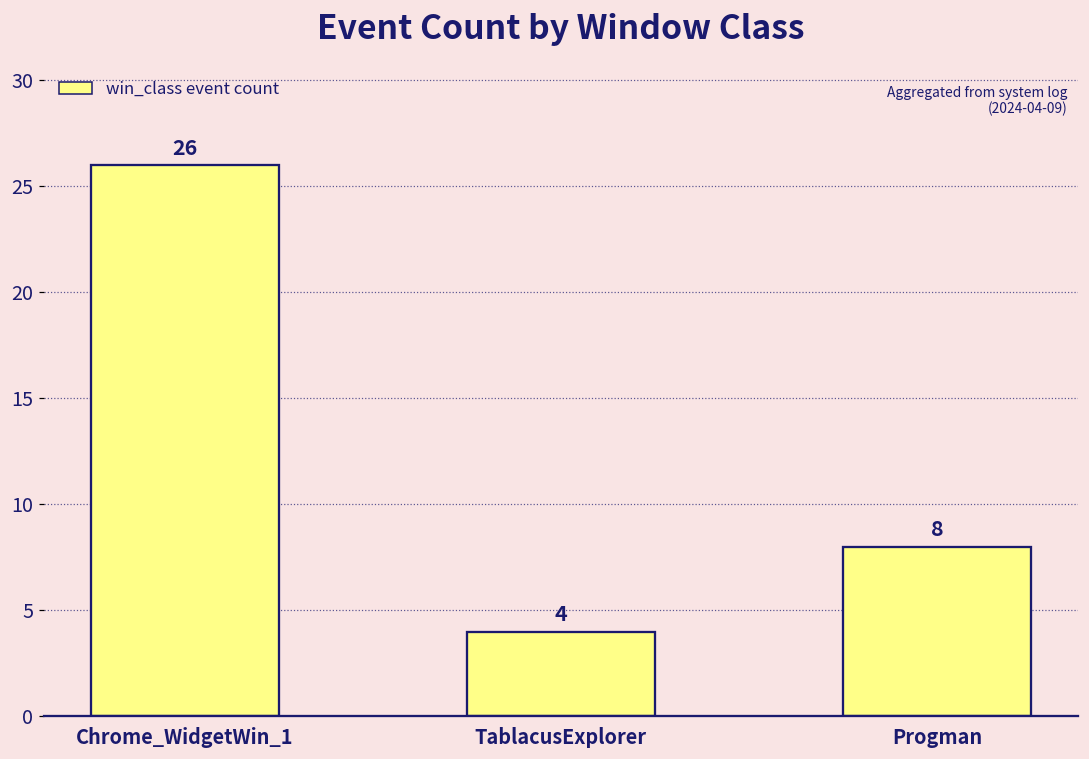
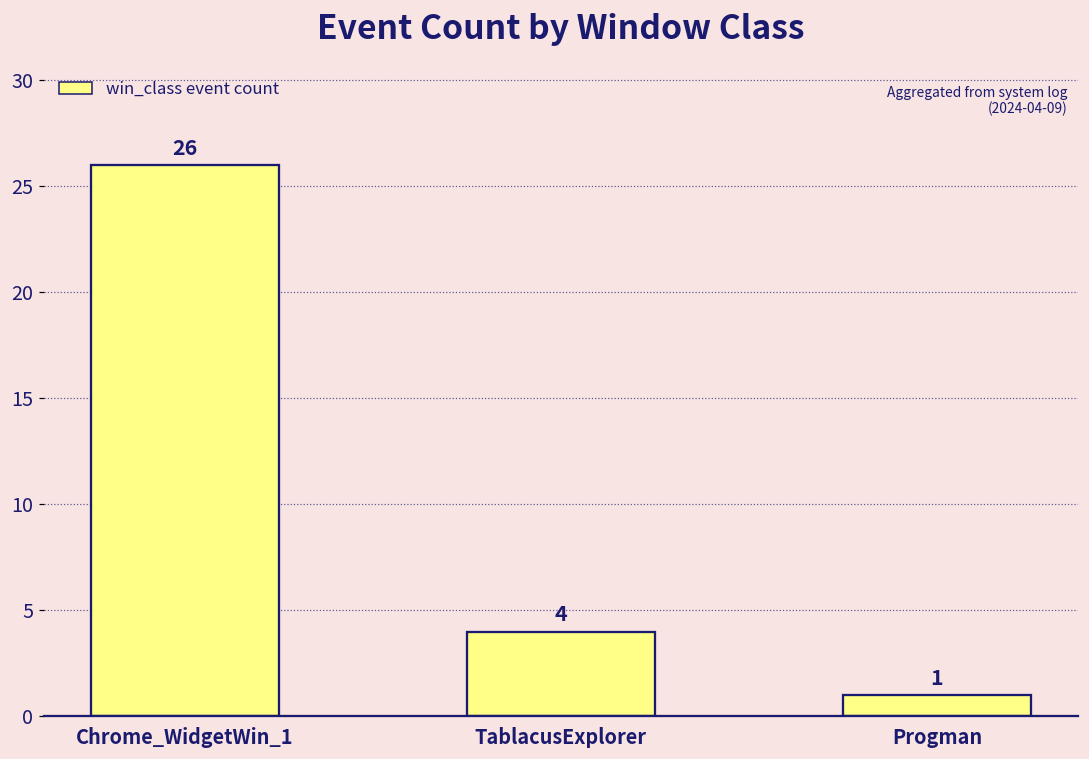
  {
    "Chrome_WidgetWin_1": 26,
    "TablacusExplorer": 4,
-   "Progman": 8
+   "Progman": 1
  }
